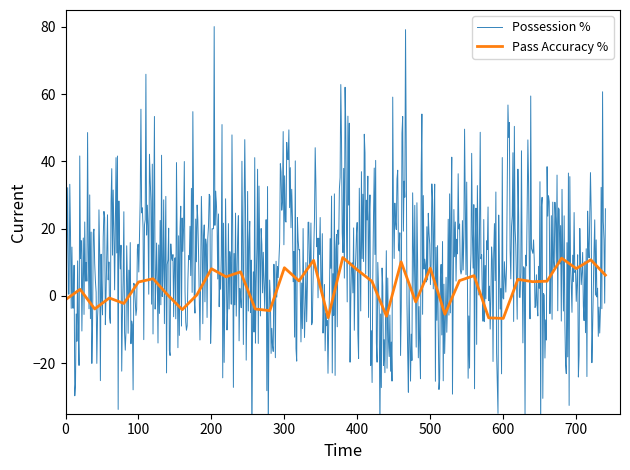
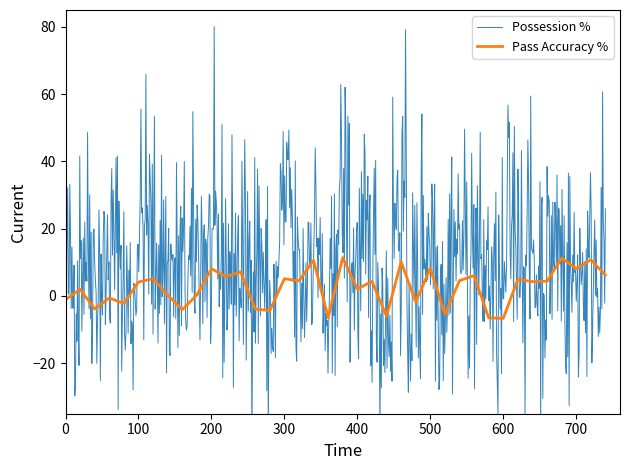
  {
    "Possession %": {
      "0": 14
    },
    "Pass Accuracy %": {
      "0": -1,
      "100": 4,
      "200": 8,
-     "300": 8,
-     "400": 8,
+     "300": 5,
+     "400": 2,
      "500": 8,
      "600": -7
    }
  }
